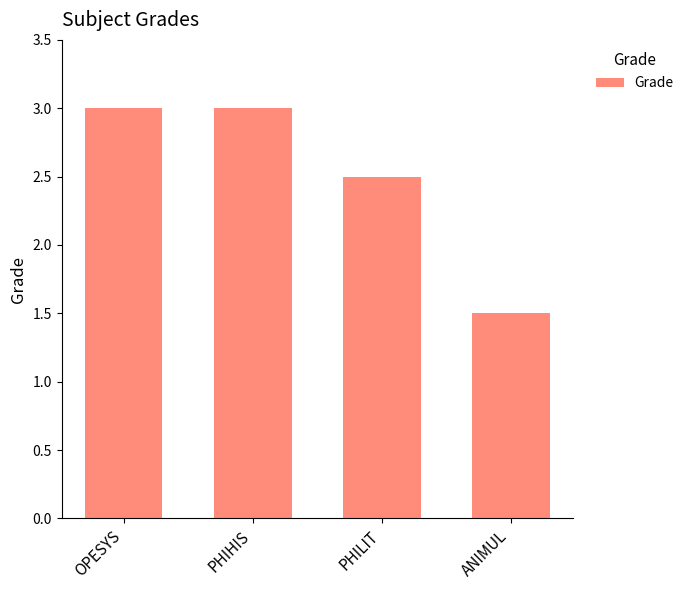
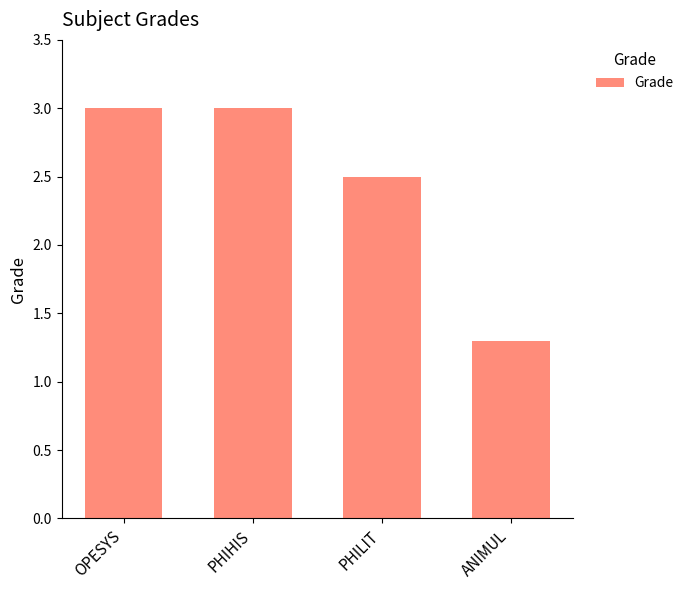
  {
    "OPESYS": 3.0,
    "PHIHIS": 3.0,
    "PHILIT": 2.5,
-   "ANIMUL": 1.5
+   "ANIMUL": 1.3
  }
